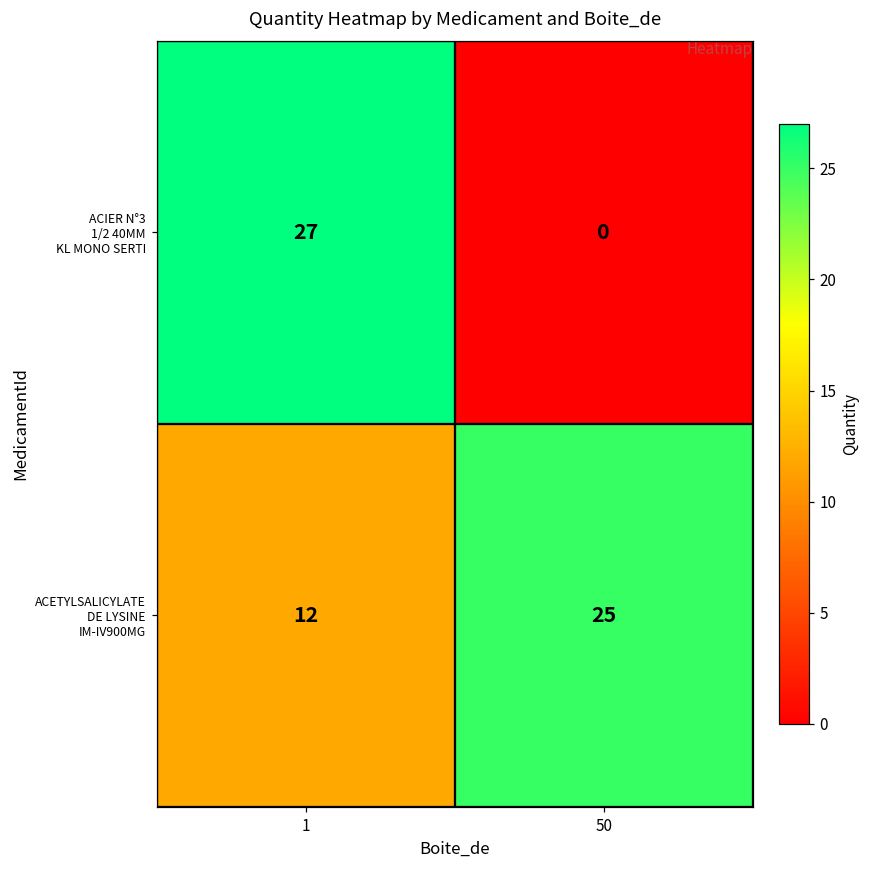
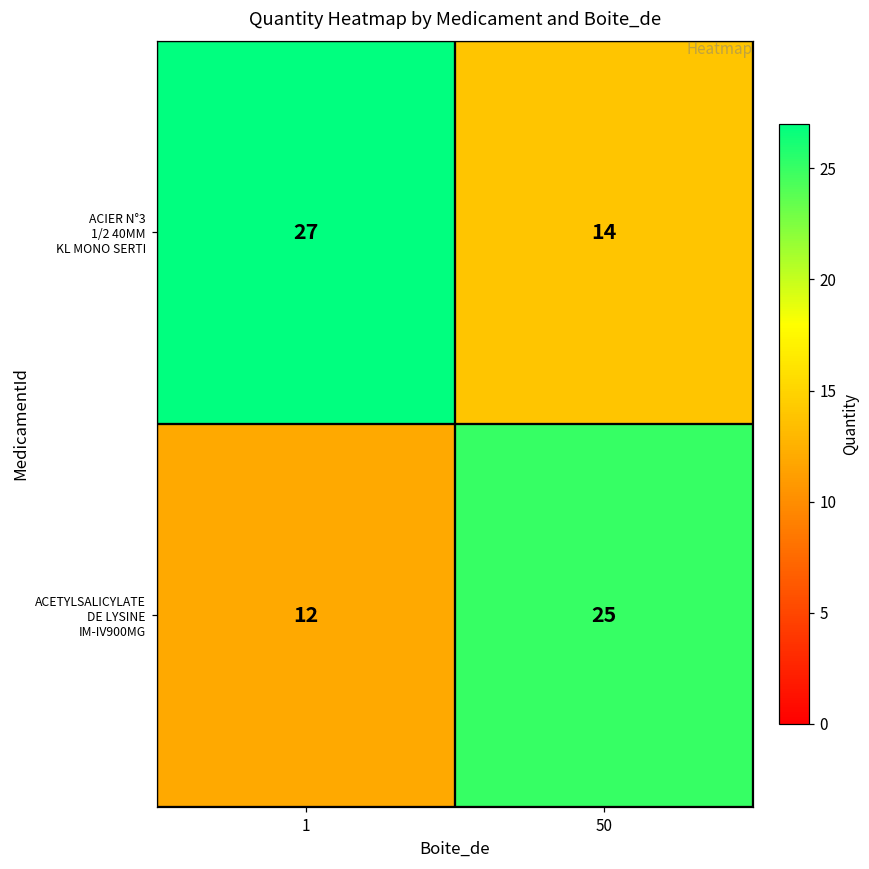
  {
    "ACIER N°3 1/2 40MM KL MONO SERTI": {
      "1": 27,
-     "50": 0
+     "50": 14
    },
    "ACETYLSALICYLATE DE LYSINE IM-IV900MG": {
      "1": 12,
      "50": 25
    }
  }
